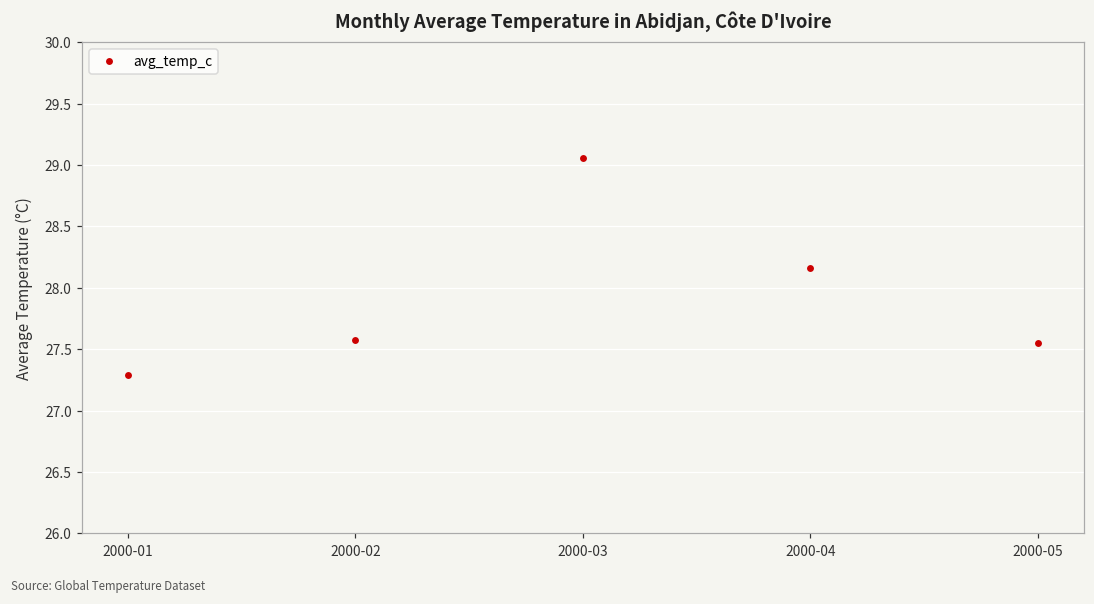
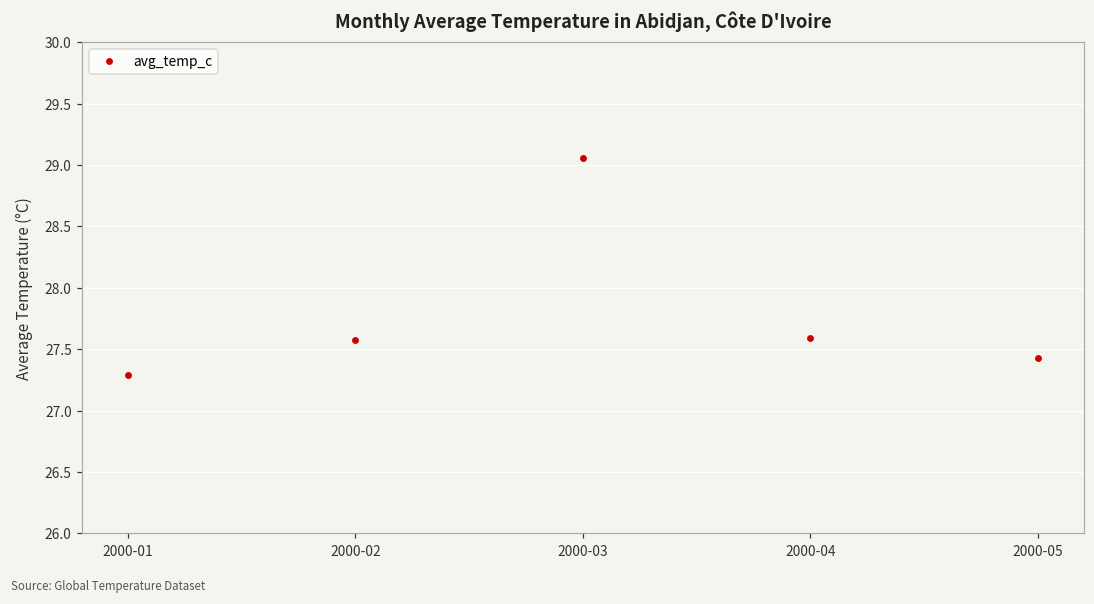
  {
    "2000-01": 27.29,
    "2000-02": 27.58,
    "2000-03": 29.06,
-   "2000-04": 28.16,
-   "2000-05": 27.55
+   "2000-04": 27.59,
+   "2000-05": 27.43
  }
